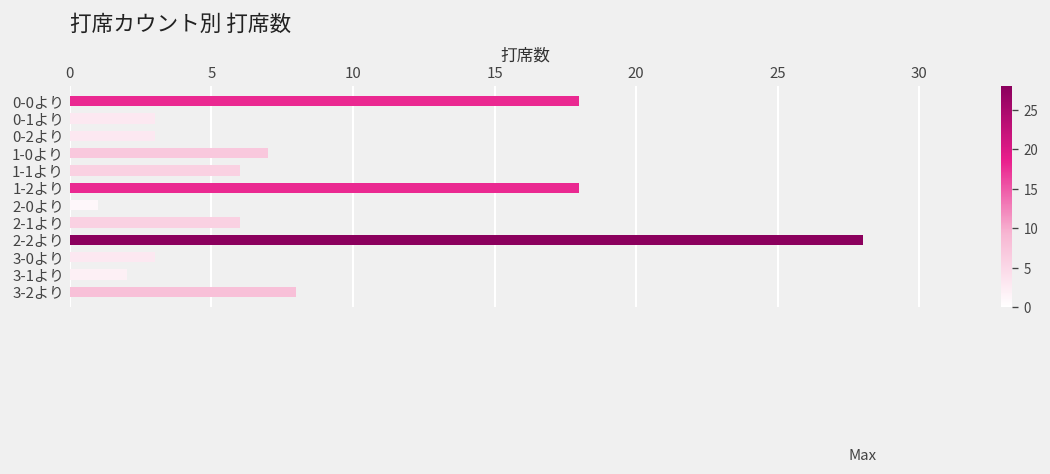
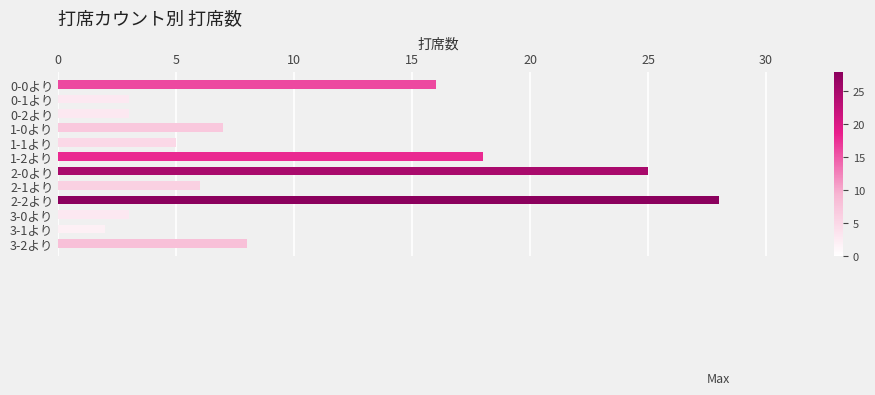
  {
-   "0-0より": 18,
+   "0-0より": 16,
    "0-1より": 3,
    "0-2より": 3,
    "1-0より": 7,
-   "1-1より": 6,
+   "1-1より": 5,
    "1-2より": 18,
-   "2-0より": 1,
+   "2-0より": 25,
    "2-1より": 6,
    "2-2より": 28,
    "3-0より": 3,
    "3-1より": 2,
    "3-2より": 8
  }
